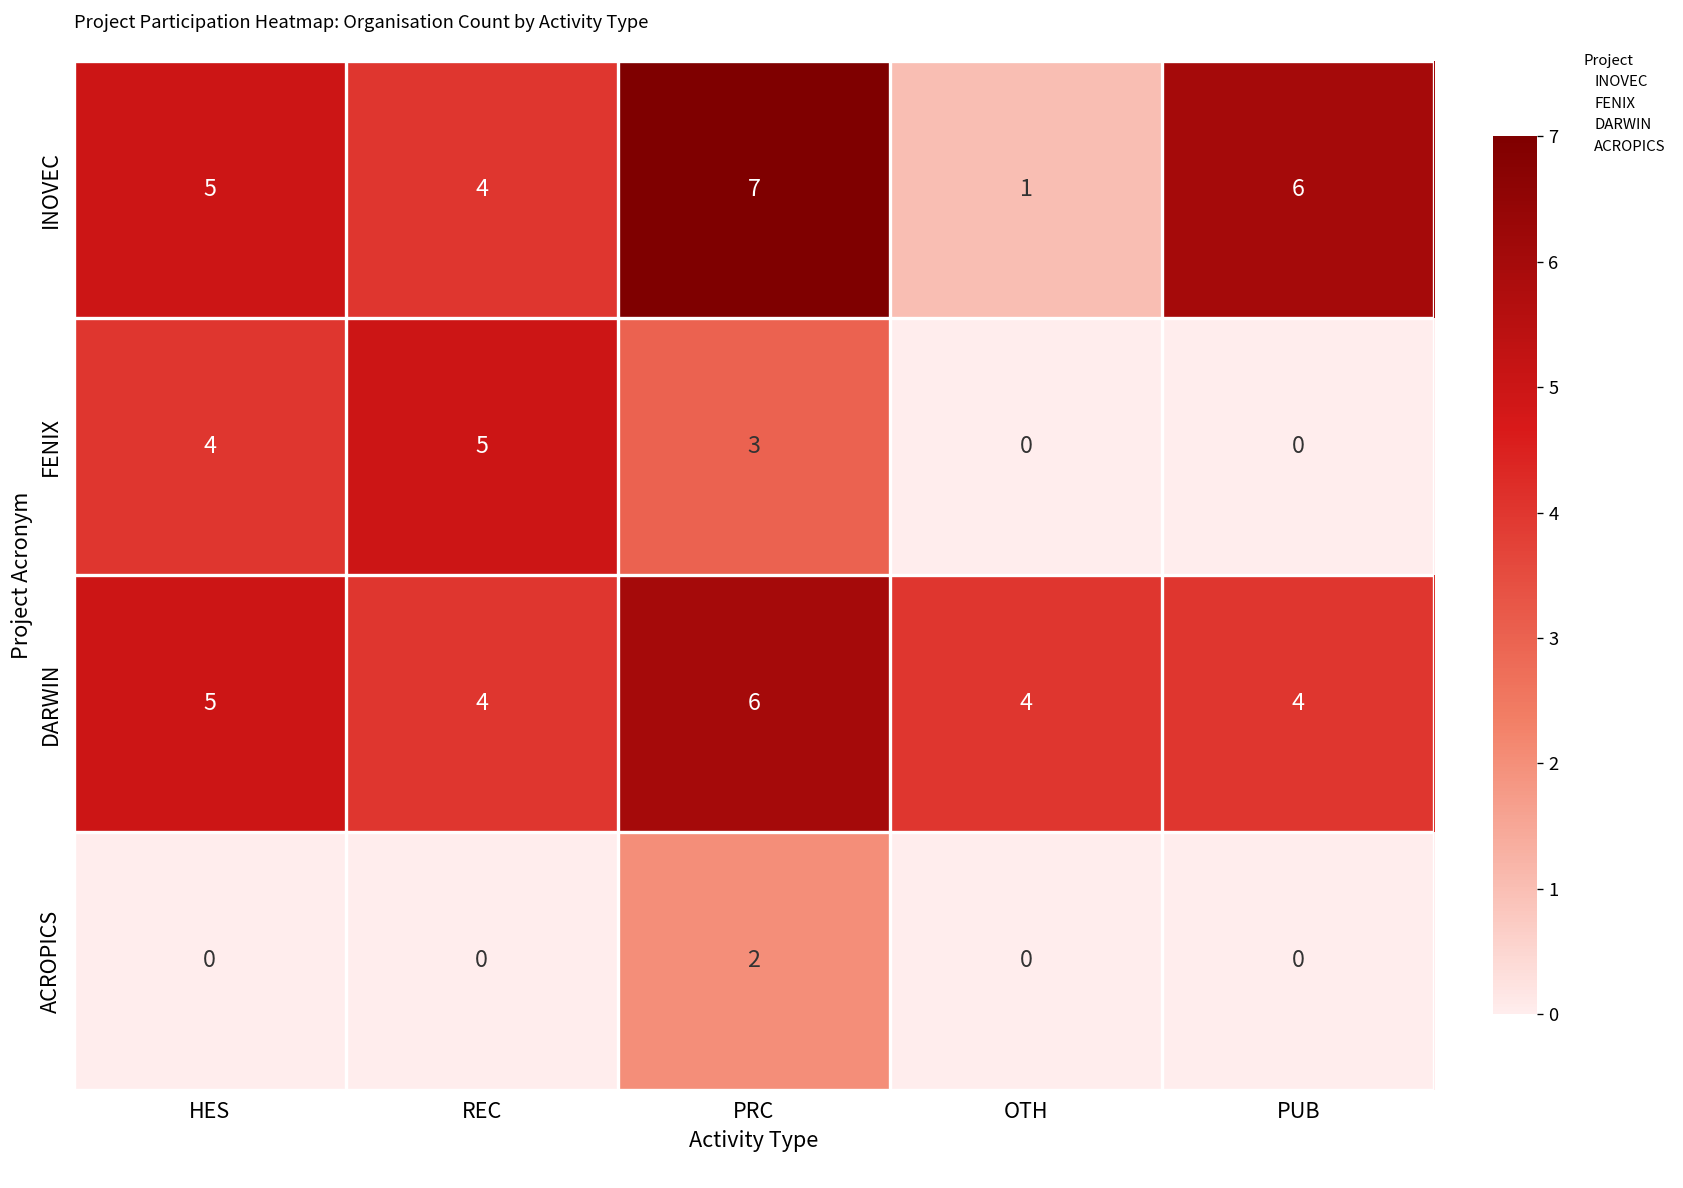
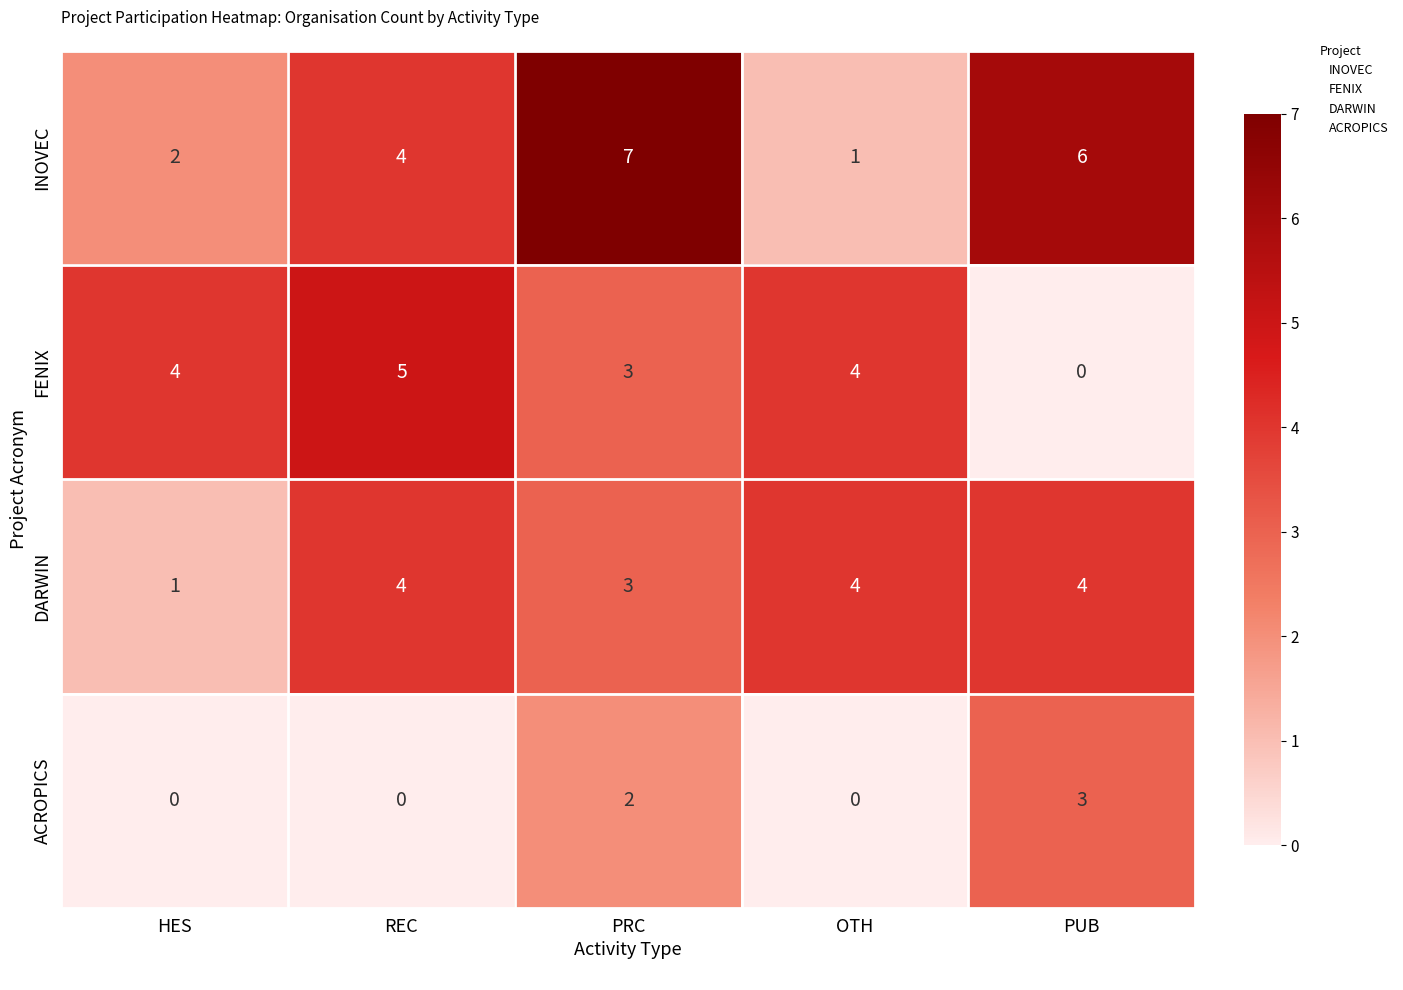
  {
    "INOVEC": {
-     "HES": 5,
+     "HES": 2,
      "REC": 4,
      "PRC": 7,
      "OTH": 1,
      "PUB": 6
    },
    "FENIX": {
      "HES": 4,
      "REC": 5,
      "PRC": 3,
-     "OTH": 0,
+     "OTH": 4,
      "PUB": 0
    },
    "DARWIN": {
-     "HES": 5,
+     "HES": 1,
      "REC": 4,
-     "PRC": 6,
+     "PRC": 3,
      "OTH": 4,
      "PUB": 4
    },
    "ACROPICS": {
      "HES": 0,
      "REC": 0,
      "PRC": 2,
      "OTH": 0,
-     "PUB": 0
+     "PUB": 3
    }
  }
